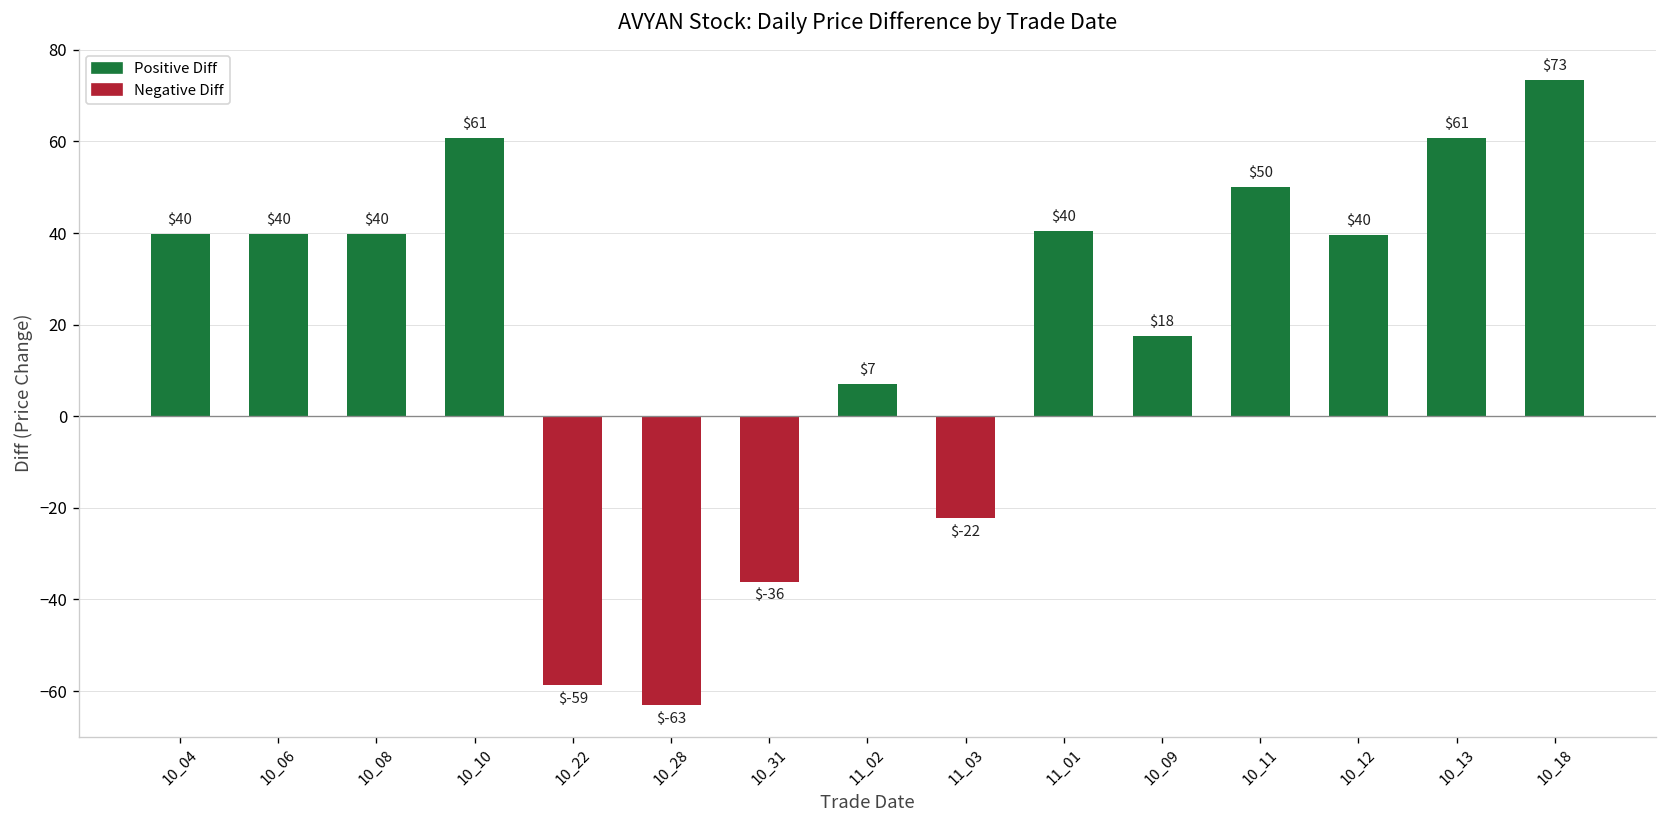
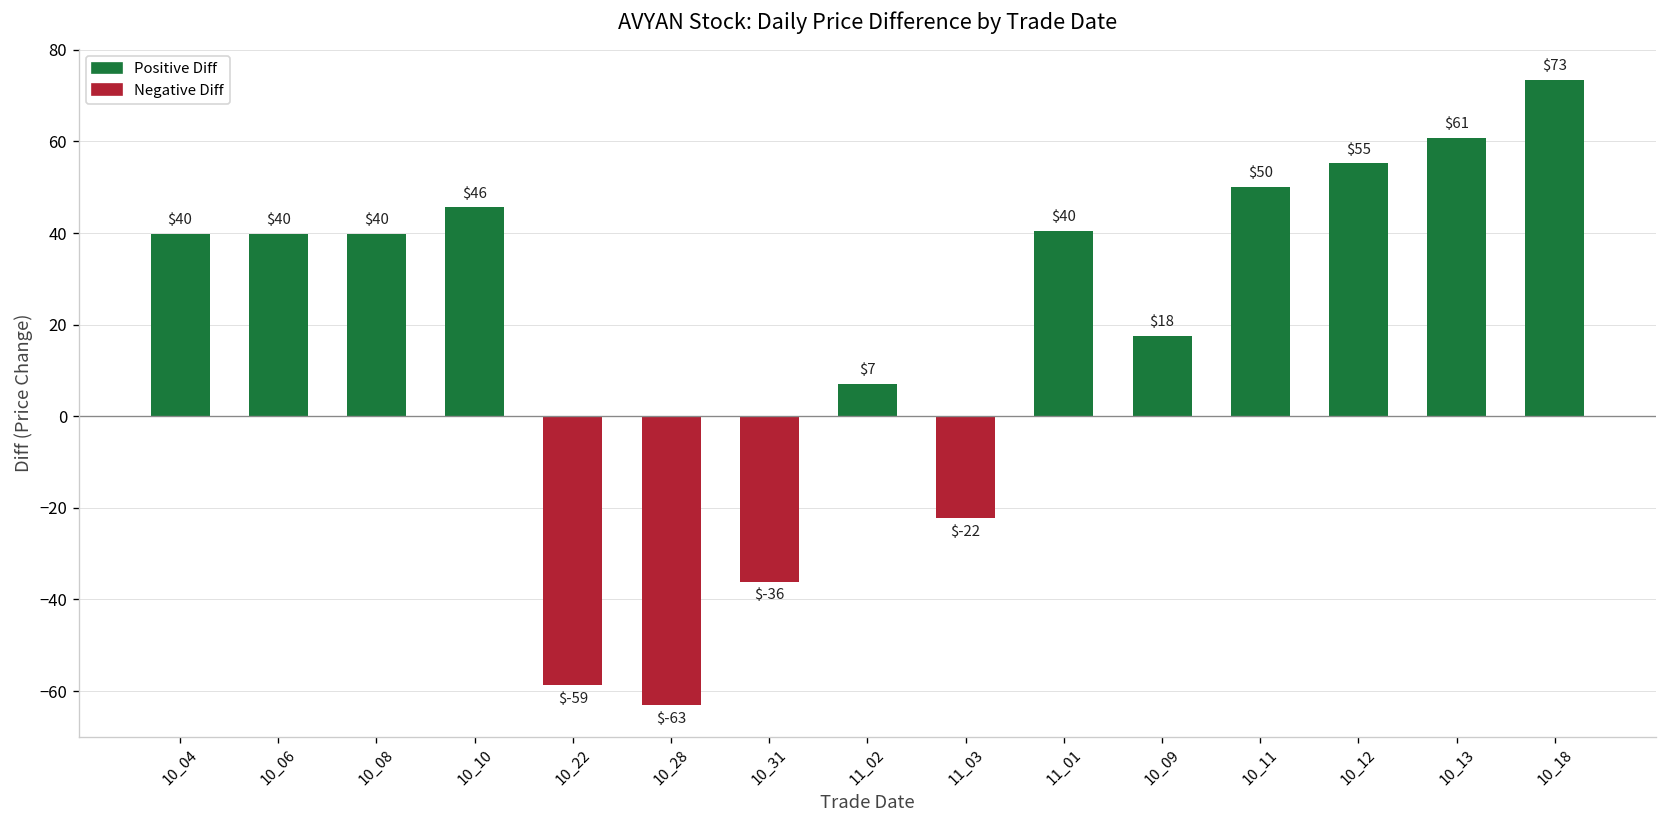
  {
    "10_04": "$40",
    "10_06": "$40",
    "10_08": "$40",
-   "10_10": "$61",
+   "10_10": "$46",
    "10_22": "$-59",
    "10_28": "$-63",
    "10_31": "$-36",
    "11_02": "$7",
    "11_03": "$-22",
    "11_01": "$40",
    "10_09": "$18",
    "10_11": "$50",
-   "10_12": "$40",
+   "10_12": "$55",
    "10_13": "$61",
    "10_18": "$73"
  }
